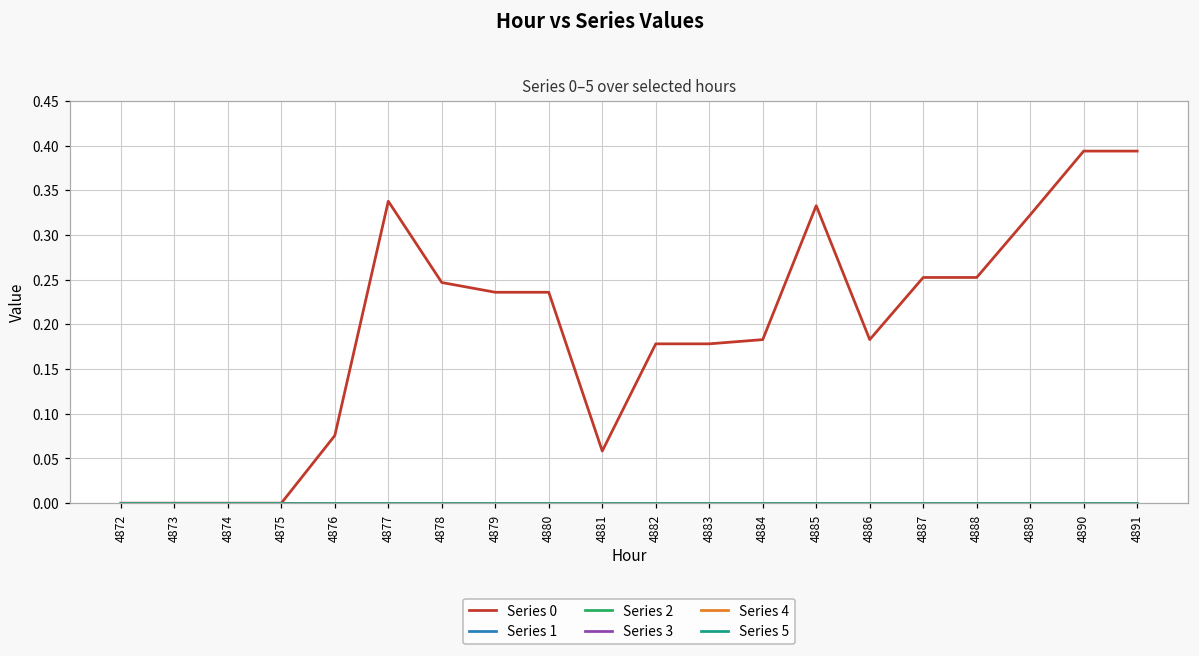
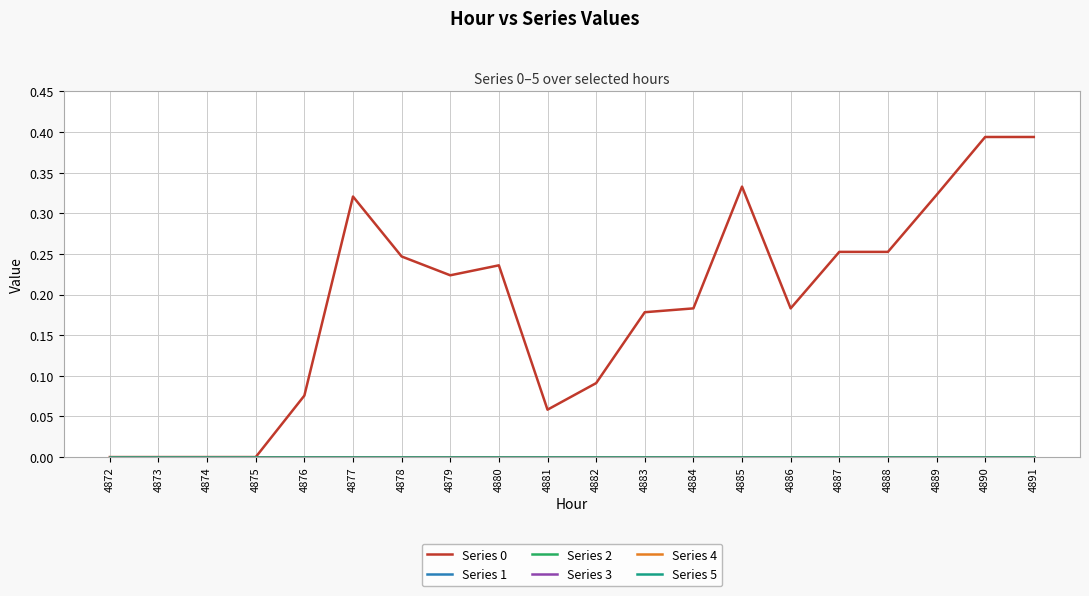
  {
    "Series 0": {
      "4876": 0.08,
-     "4877": 0.34,
+     "4877": 0.32,
      "4878": 0.25,
-     "4879": 0.24,
+     "4879": 0.22,
      "4880": 0.24,
      "4881": 0.06,
-     "4882": 0.18,
+     "4882": 0.09,
      "4883": 0.18,
      "4884": 0.18,
      "4885": 0.33,
      "4886": 0.18,
      "4887": 0.25,
      "4888": 0.25,
      "4889": 0.32,
      "4890": 0.39,
      "4891": 0.39
    },
    "Series 5": {
      "4876": 0.00,
      "4877": 0.00,
      "4878": 0.00,
      "4879": 0.00,
      "4880": 0.00,
      "4881": 0.00,
      "4882": 0.00,
      "4883": 0.00,
      "4884": 0.00,
      "4885": 0.00,
      "4886": 0.00,
      "4887": 0.00,
      "4888": 0.00,
      "4889": 0.00,
      "4890": 0.00,
      "4891": 0.00
    }
  }
